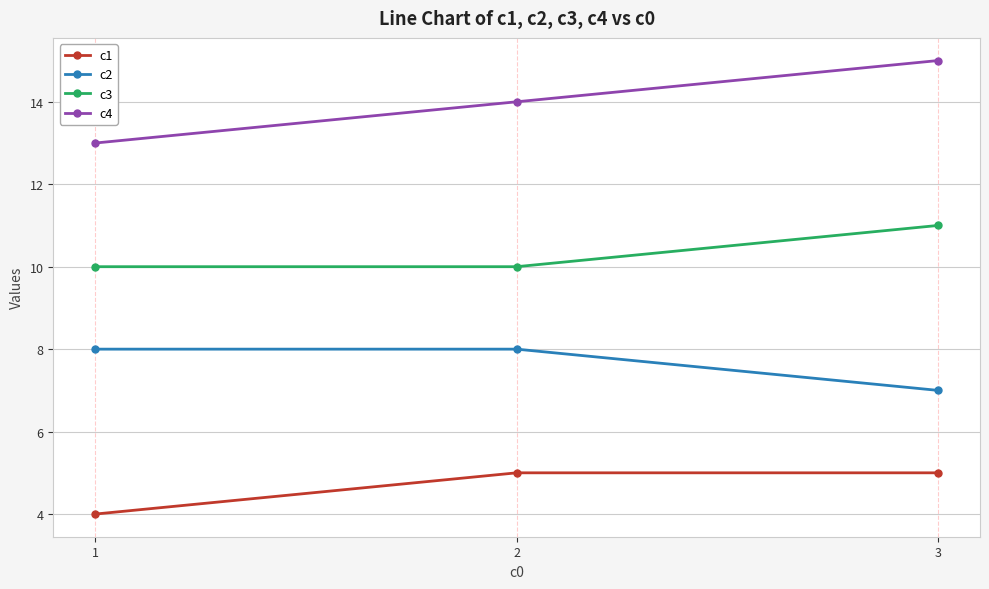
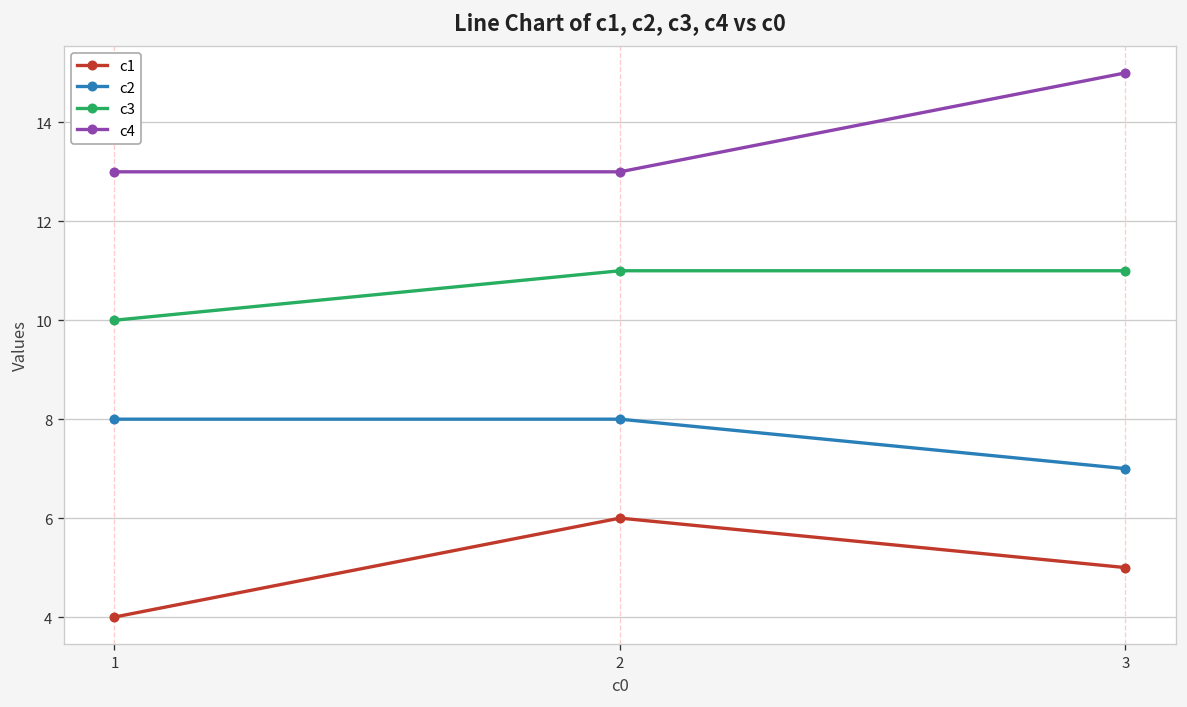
  {
    "c1": {
      "1": 4,
-     "2": 5,
+     "2": 6,
      "3": 5
    },
    "c2": {
      "1": 8,
      "2": 8,
      "3": 7
    },
    "c3": {
      "1": 10,
-     "2": 10,
+     "2": 11,
      "3": 11
    },
    "c4": {
      "1": 13,
-     "2": 14,
+     "2": 13,
      "3": 15
    }
  }
